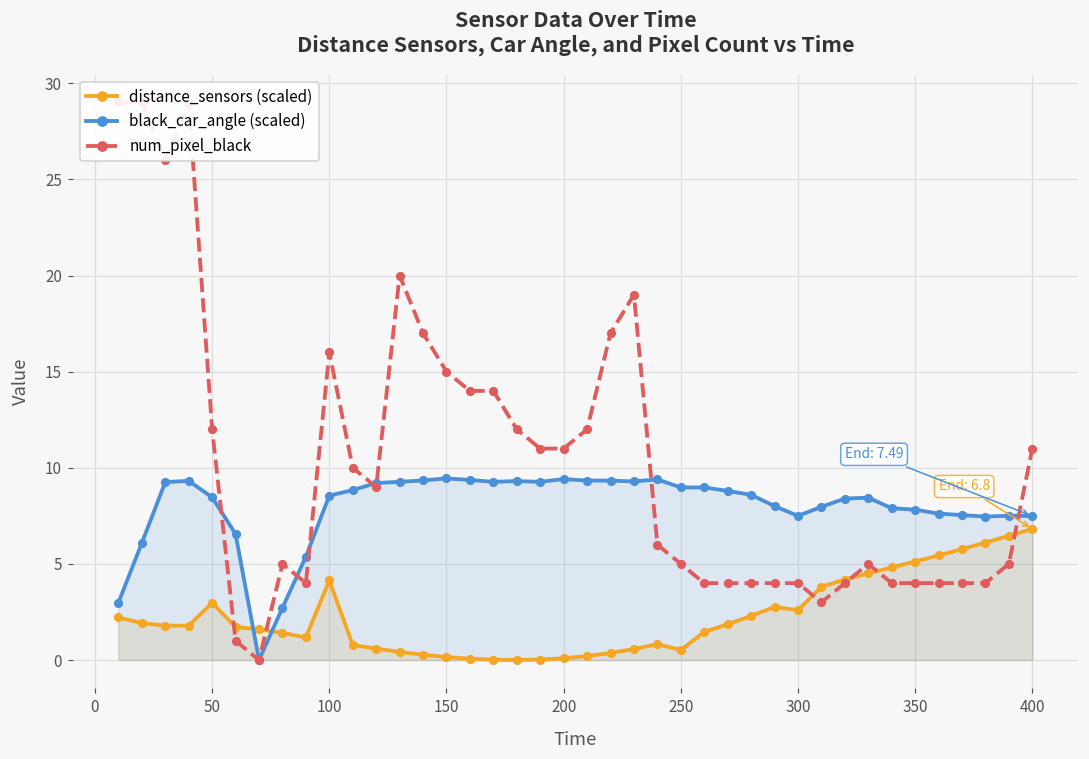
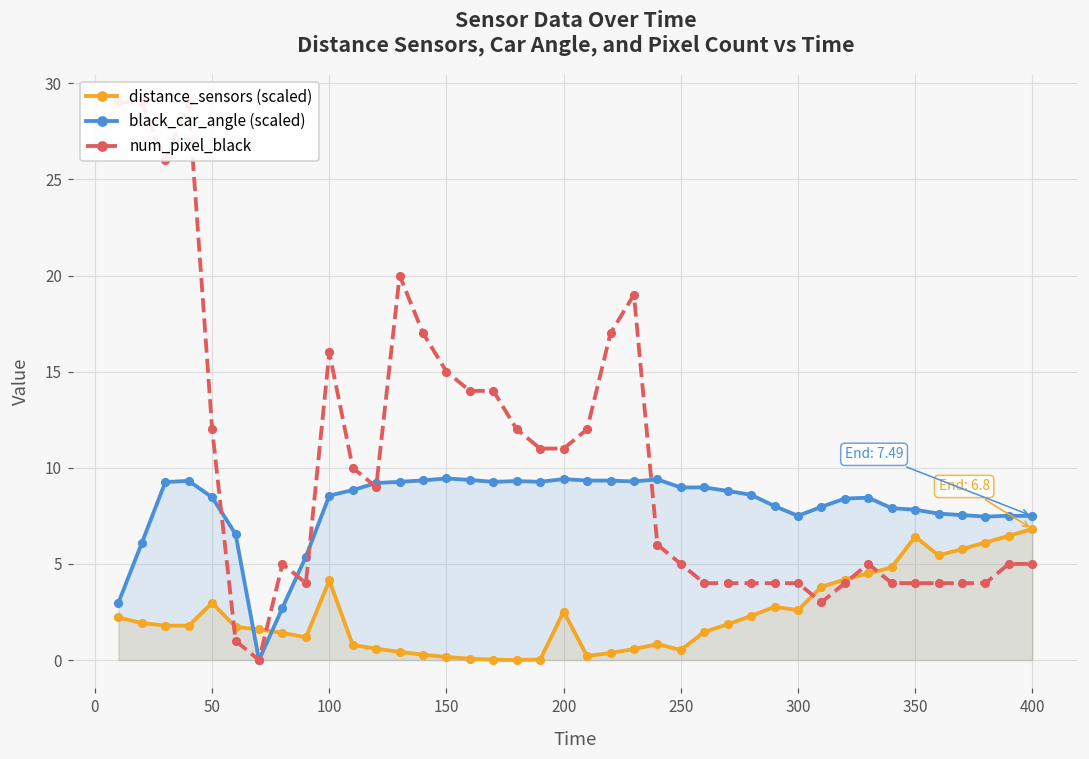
  {
    "distance_sensors (scaled)": {
      "50": 3.0,
      "100": 4.1,
      "150": 0.2,
-     "200": 0.1,
+     "200": 2.5,
      "250": 0.5,
      "300": 2.6,
-     "350": 5.1,
+     "350": 6.4,
      "400": 6.8
    },
    "black_car_angle (scaled)": {
      "50": 8.5,
      "100": 8.6,
      "150": 9.4,
      "200": 9.4,
      "250": 9.0,
      "300": 7.5,
      "400": 7.5
    },
    "num_pixel_black": {
      "50": 12,
      "100": 16,
      "150": 15,
      "200": 11,
      "250": 5,
      "300": 4,
      "350": 4,
-     "400": 11
+     "400": 5
    }
  }
